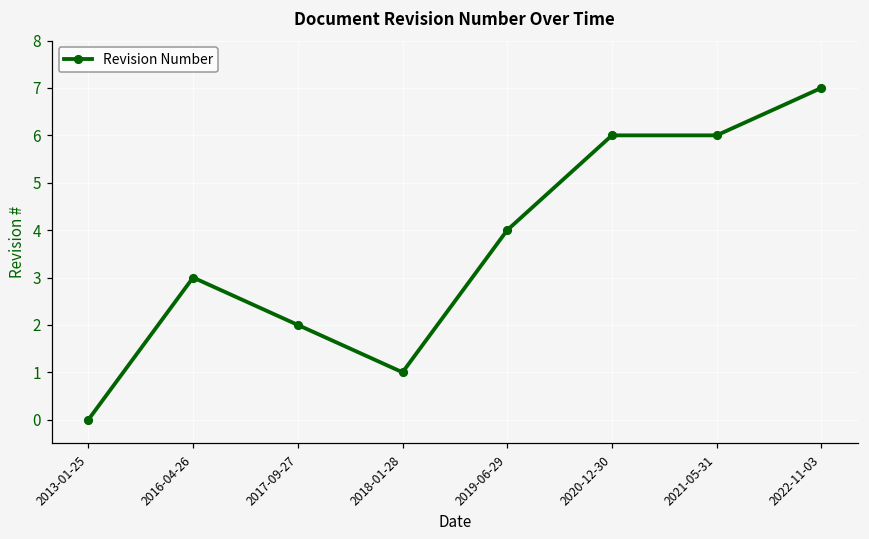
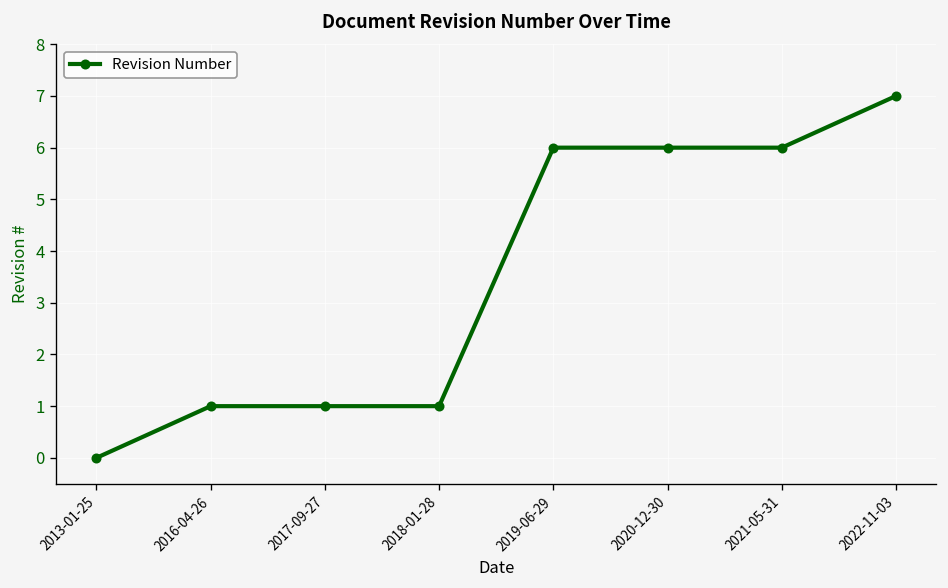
  {
    "2013-01-25": 0,
-   "2016-04-26": 3,
-   "2017-09-27": 2,
+   "2016-04-26": 1,
+   "2017-09-27": 1,
    "2018-01-28": 1,
-   "2019-06-29": 4,
+   "2019-06-29": 6,
    "2020-12-30": 6,
    "2021-05-31": 6,
    "2022-11-03": 7
  }
